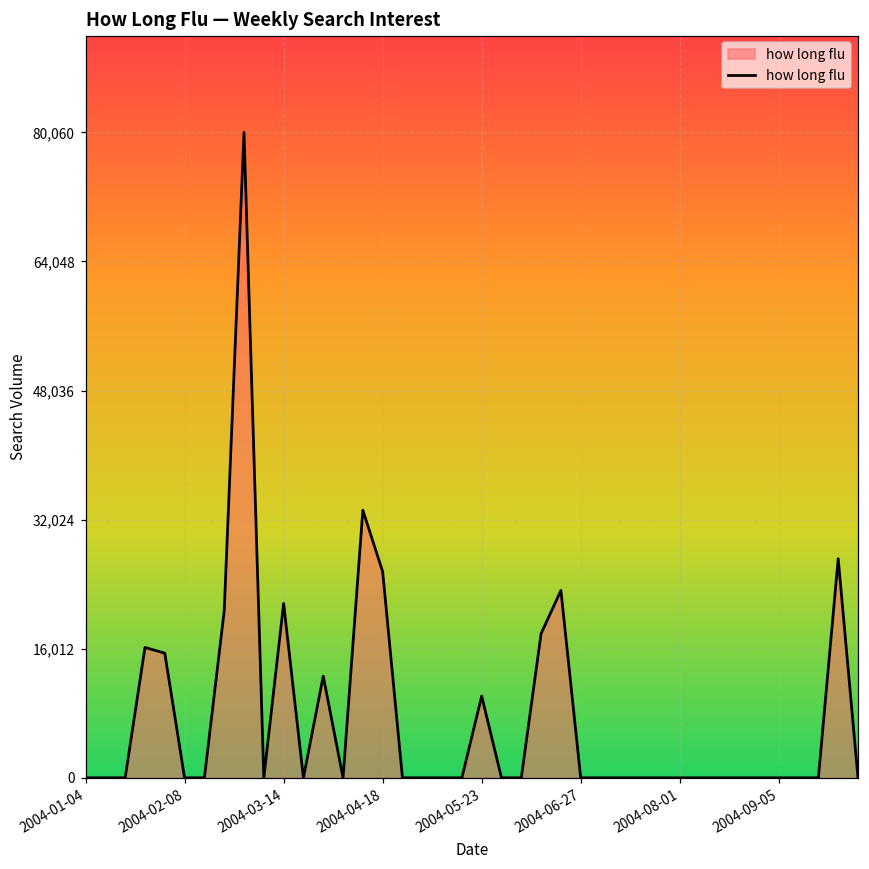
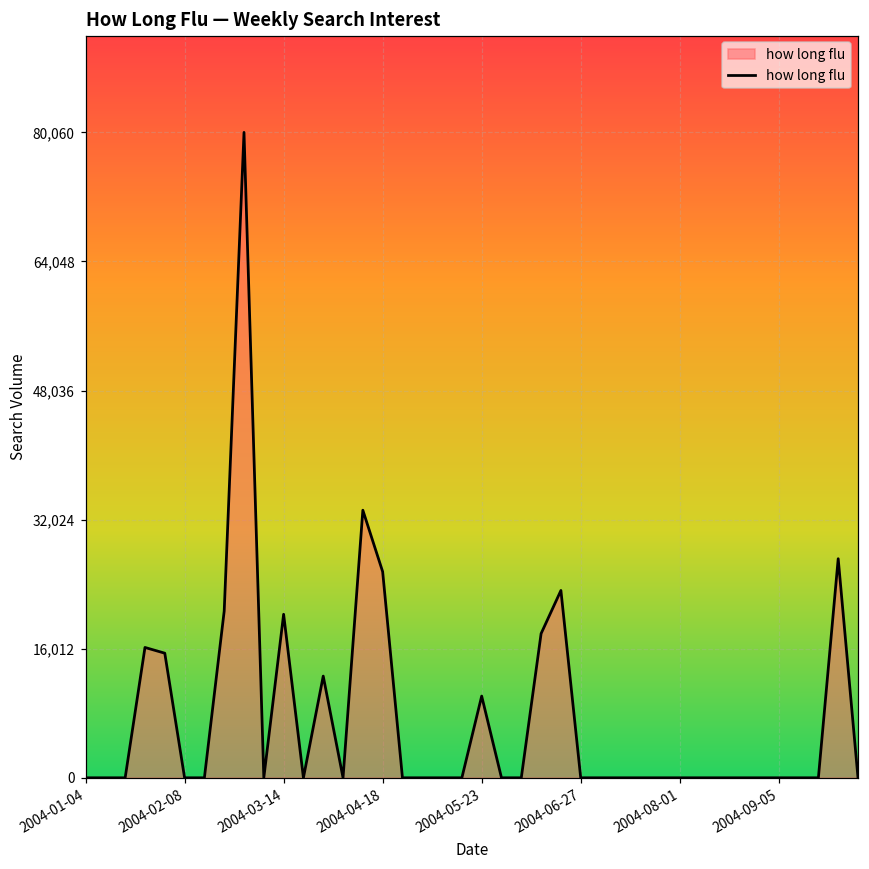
  {
    "2004-01-04": "0",
    "2004-02-08": "0",
-   "2004-03-14": "22,000",
+   "2004-03-14": "20,000",
    "2004-04-18": "26,000",
    "2004-05-23": "10,000",
    "2004-06-27": "0",
    "2004-08-01": "0",
    "2004-09-05": "0"
  }
